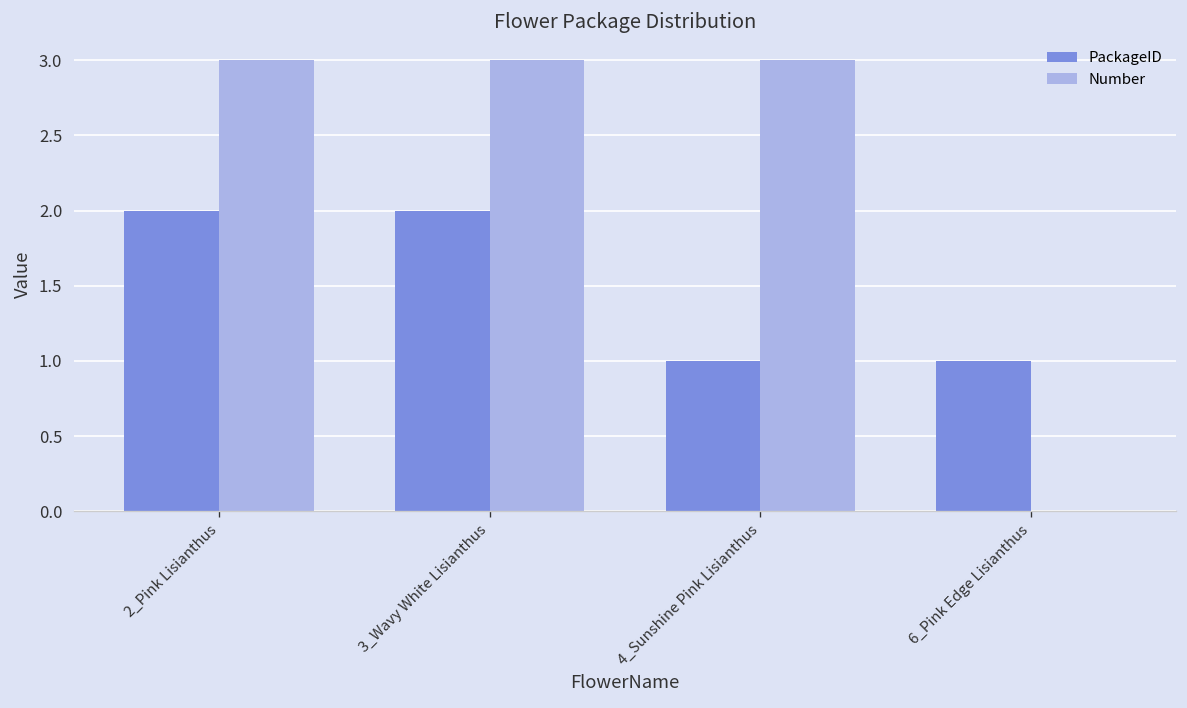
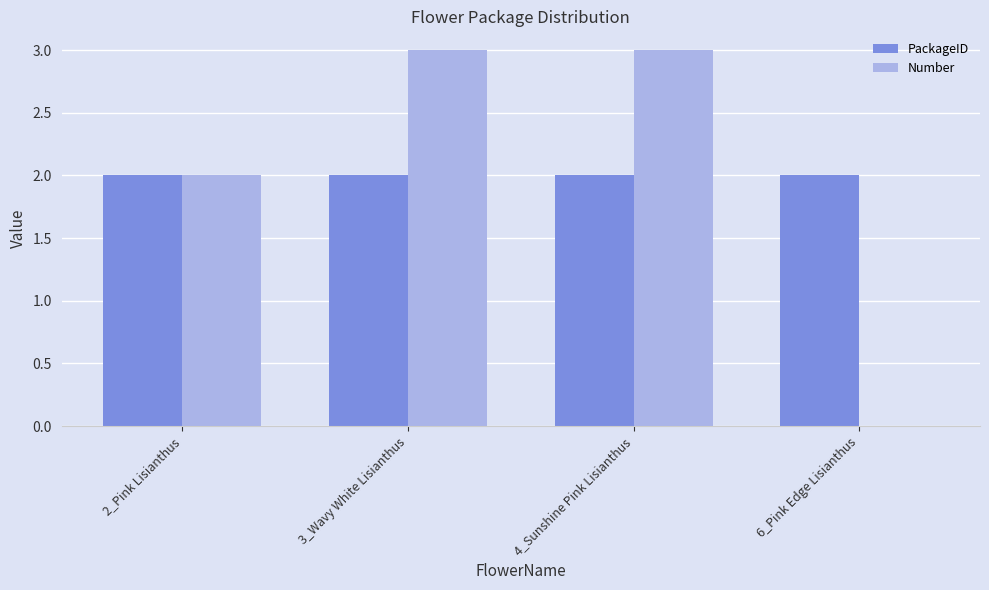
  {
    "PackageID": {
      "2_Pink Lisianthus": 2,
      "3_Wavy White Lisianthus": 2,
-     "4_Sunshine Pink Lisianthus": 1,
-     "6_Pink Edge Lisianthus": 1
+     "4_Sunshine Pink Lisianthus": 2,
+     "6_Pink Edge Lisianthus": 2
    },
    "Number": {
-     "2_Pink Lisianthus": 3,
+     "2_Pink Lisianthus": 2,
      "3_Wavy White Lisianthus": 3,
      "4_Sunshine Pink Lisianthus": 3,
      "6_Pink Edge Lisianthus": 0
    }
  }
